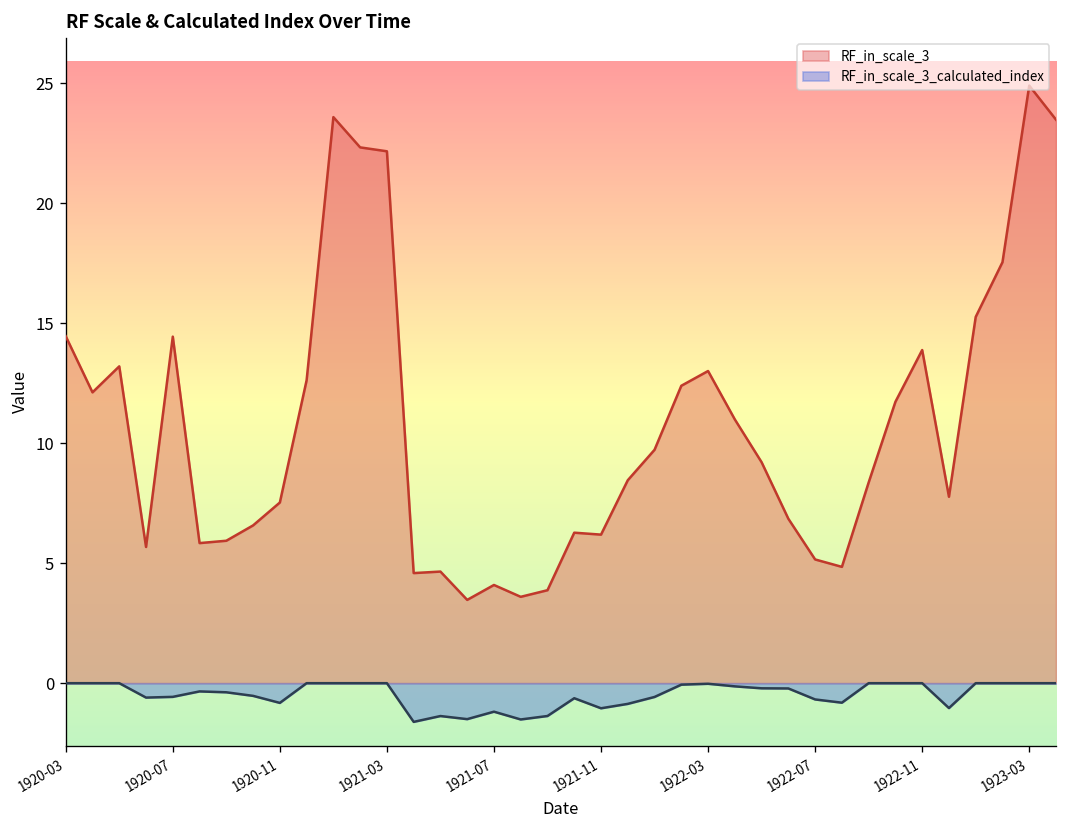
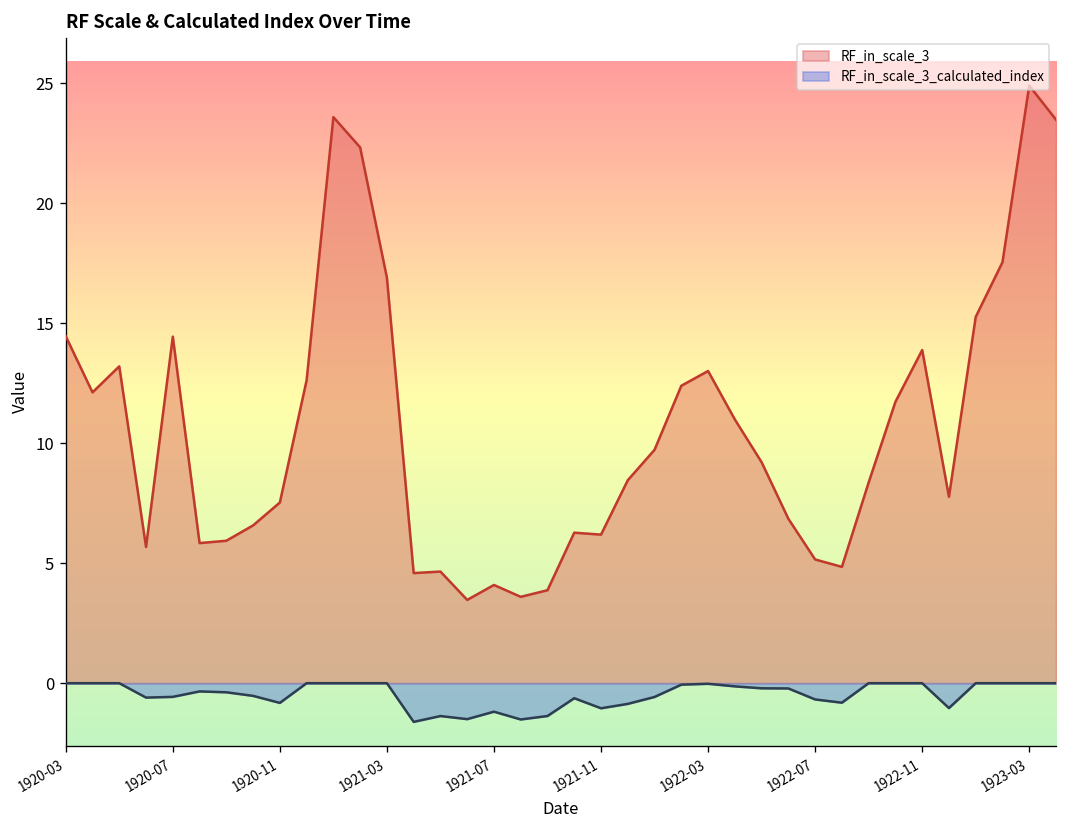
  {
    "RF_in_scale_3": {
      "1920-03": 14.5,
      "1920-07": 14.4,
      "1920-11": 7.5,
-     "1921-03": 22.2,
+     "1921-03": 16.9,
      "1921-07": 4.1,
      "1921-11": 6.2,
      "1922-03": 13.0,
      "1922-07": 5.2,
      "1922-11": 13.9
    }
  }
